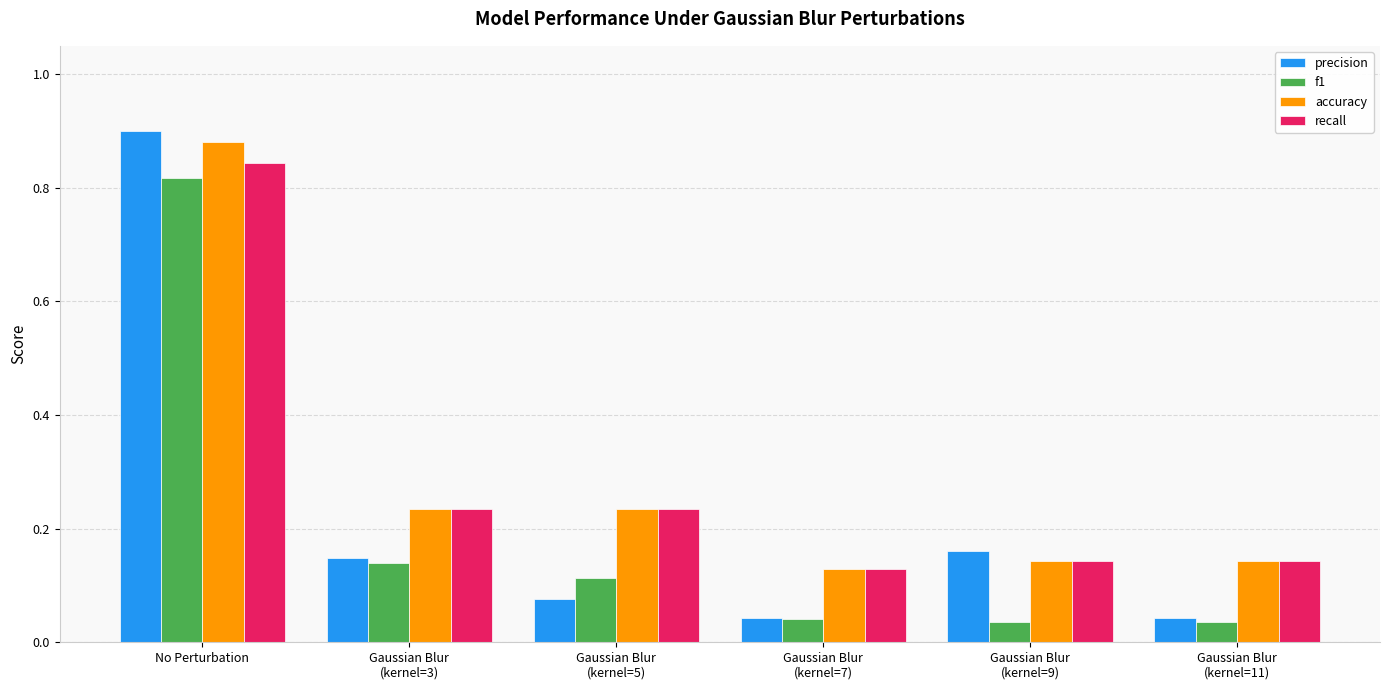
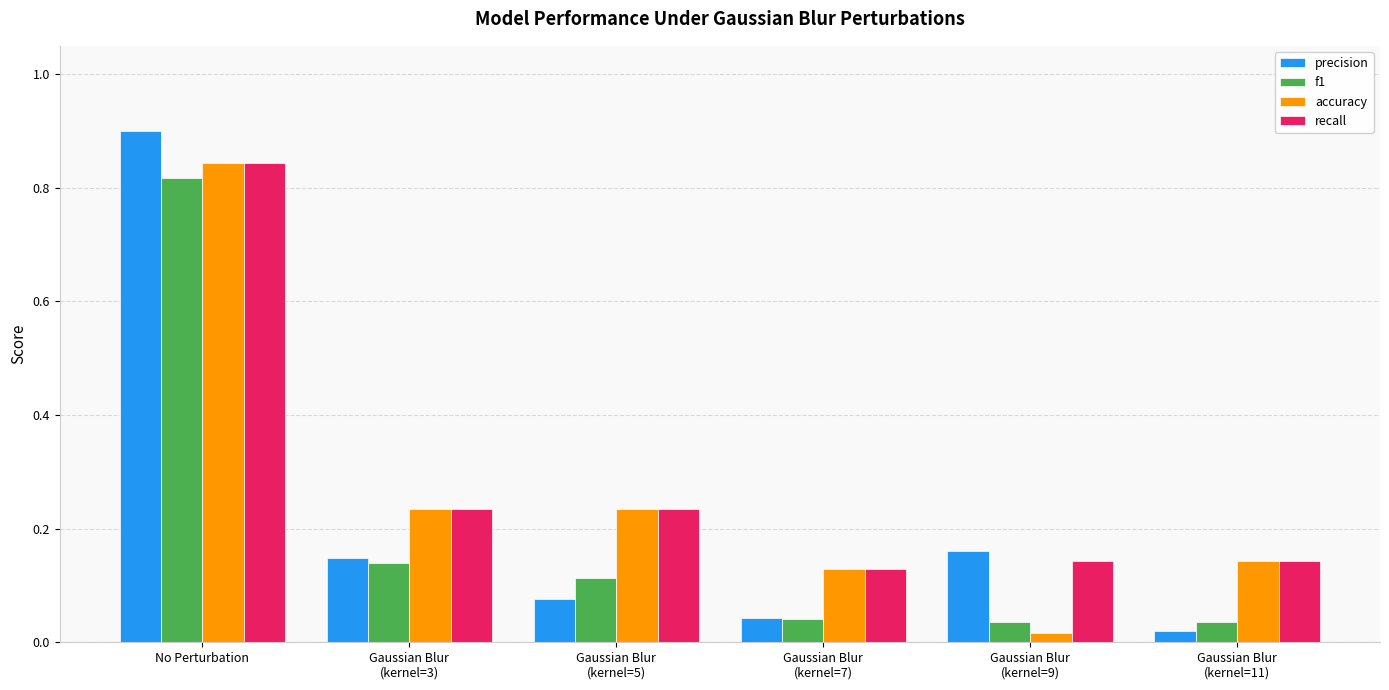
  {
    "precision": {
      "No Perturbation": 0.90,
      "Gaussian Blur (kernel=3)": 0.15,
      "Gaussian Blur (kernel=5)": 0.08,
      "Gaussian Blur (kernel=7)": 0.04,
      "Gaussian Blur (kernel=9)": 0.16,
-     "Gaussian Blur (kernel=11)": 0.04
+     "Gaussian Blur (kernel=11)": 0.02
    },
    "f1": {
      "No Perturbation": 0.82,
      "Gaussian Blur (kernel=3)": 0.14,
      "Gaussian Blur (kernel=5)": 0.11,
      "Gaussian Blur (kernel=7)": 0.04,
      "Gaussian Blur (kernel=9)": 0.04,
      "Gaussian Blur (kernel=11)": 0.04
    },
    "accuracy": {
-     "No Perturbation": 0.88,
+     "No Perturbation": 0.84,
      "Gaussian Blur (kernel=3)": 0.23,
      "Gaussian Blur (kernel=5)": 0.23,
      "Gaussian Blur (kernel=7)": 0.13,
-     "Gaussian Blur (kernel=9)": 0.14,
+     "Gaussian Blur (kernel=9)": 0.02,
      "Gaussian Blur (kernel=11)": 0.14
    },
    "recall": {
      "No Perturbation": 0.84,
      "Gaussian Blur (kernel=3)": 0.23,
      "Gaussian Blur (kernel=5)": 0.23,
      "Gaussian Blur (kernel=7)": 0.13,
      "Gaussian Blur (kernel=9)": 0.14,
      "Gaussian Blur (kernel=11)": 0.14
    }
  }
